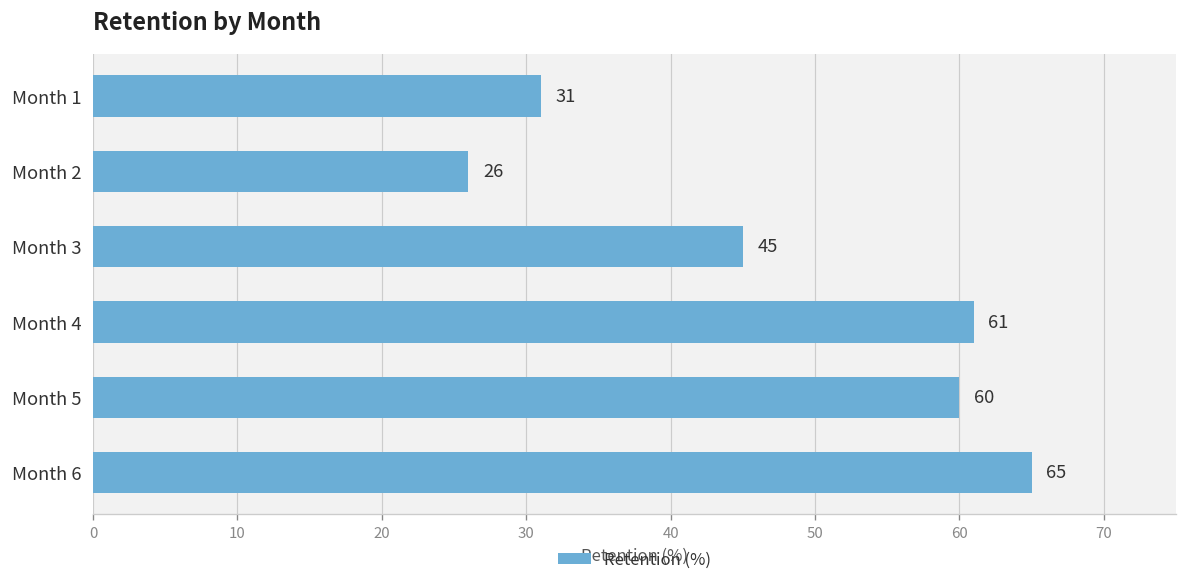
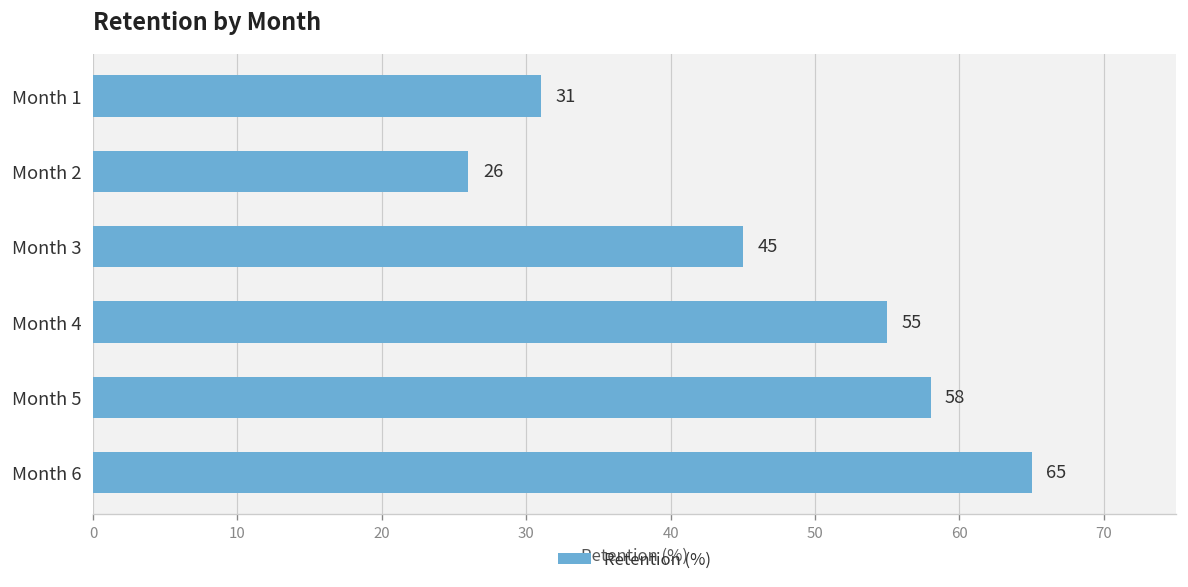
  {
    "Month 1": 31,
    "Month 2": 26,
    "Month 3": 45,
-   "Month 4": 61,
-   "Month 5": 60,
+   "Month 4": 55,
+   "Month 5": 58,
    "Month 6": 65
  }
